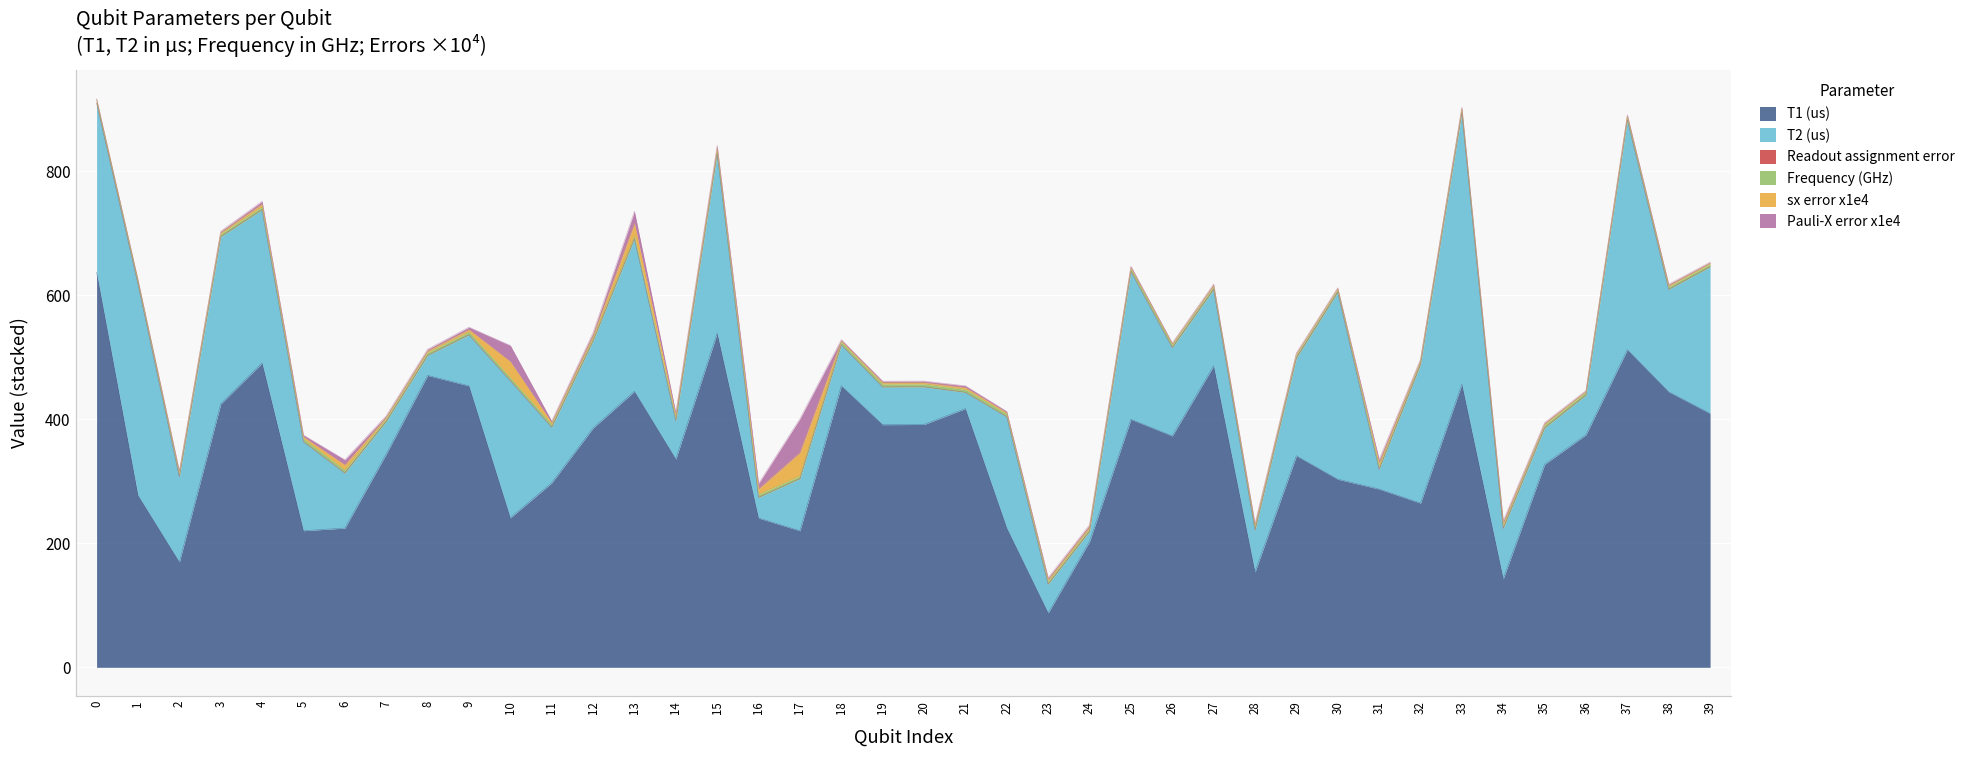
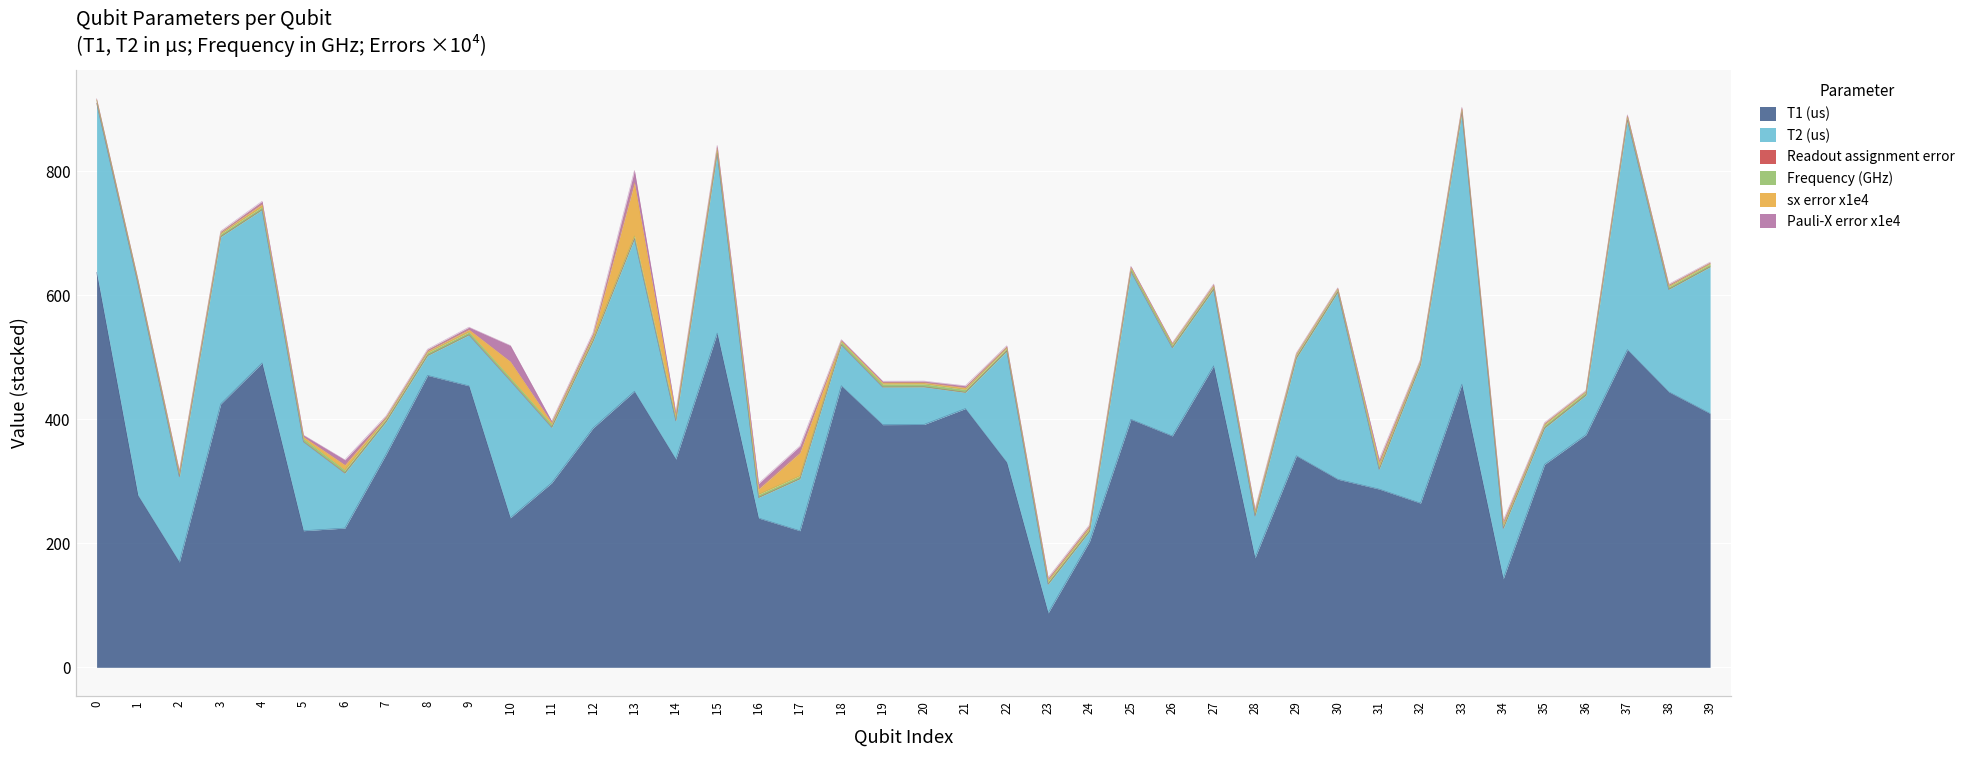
  {
    "T1 (us)": {
      "0": 640,
      "1": 280,
      "2": 170,
      "3": 420,
      "4": 490,
      "5": 220,
      "6": 220,
      "7": 340,
      "8": 470,
      "9": 450,
      "10": 240,
      "11": 300,
      "12": 390,
      "13": 450,
      "14": 340,
      "15": 540,
      "16": 240,
      "17": 220,
      "18": 450,
      "19": 390,
      "20": 390,
      "21": 420,
-     "22": 220,
+     "22": 330,
      "23": 90,
      "24": 200,
      "25": 400,
      "26": 370,
      "27": 490,
-     "28": 150,
+     "28": 180,
      "29": 340,
      "30": 300,
      "31": 290,
      "32": 260,
      "33": 460,
      "34": 140,
      "35": 330,
      "36": 380,
      "37": 510,
      "38": 440,
      "39": 410
    },
    "Frequency (GHz)": {
      "6": 0,
      "10": 0,
      "13": 0,
      "16": 0,
      "17": 0,
      "31": 10
    },
    "sx error x1e4": {
      "6": 10,
      "10": 30,
-     "13": 20,
+     "13": 90,
      "16": 10,
      "17": 40,
      "31": 10
    },
    "Pauli-X error x1e4": {
      "6": 10,
      "10": 30,
      "13": 20,
      "16": 10,
-     "17": 50,
+     "17": 10,
      "31": 10
    }
  }
